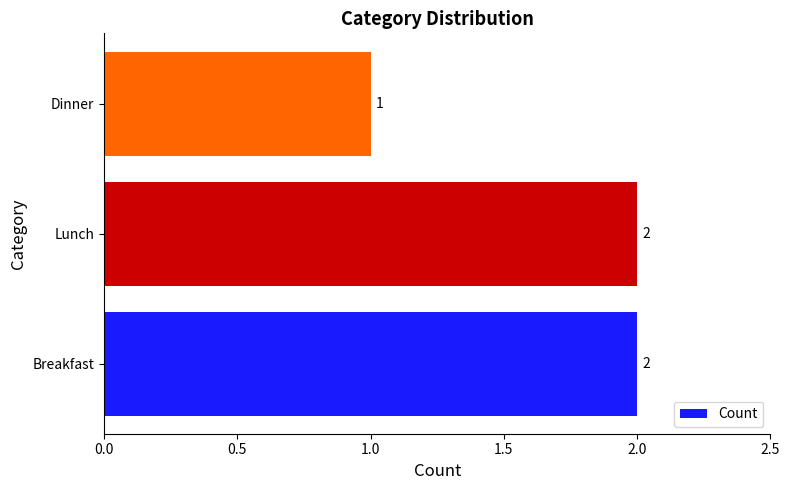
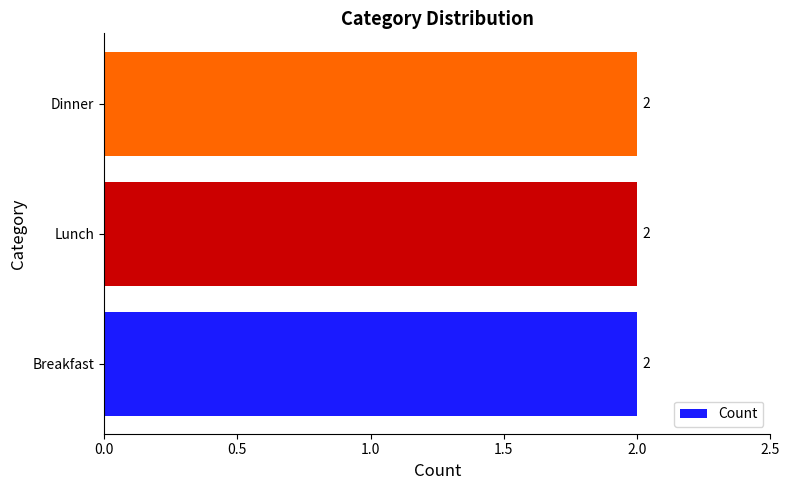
  {
-   "Dinner": 1,
+   "Dinner": 2,
    "Lunch": 2,
    "Breakfast": 2
  }
